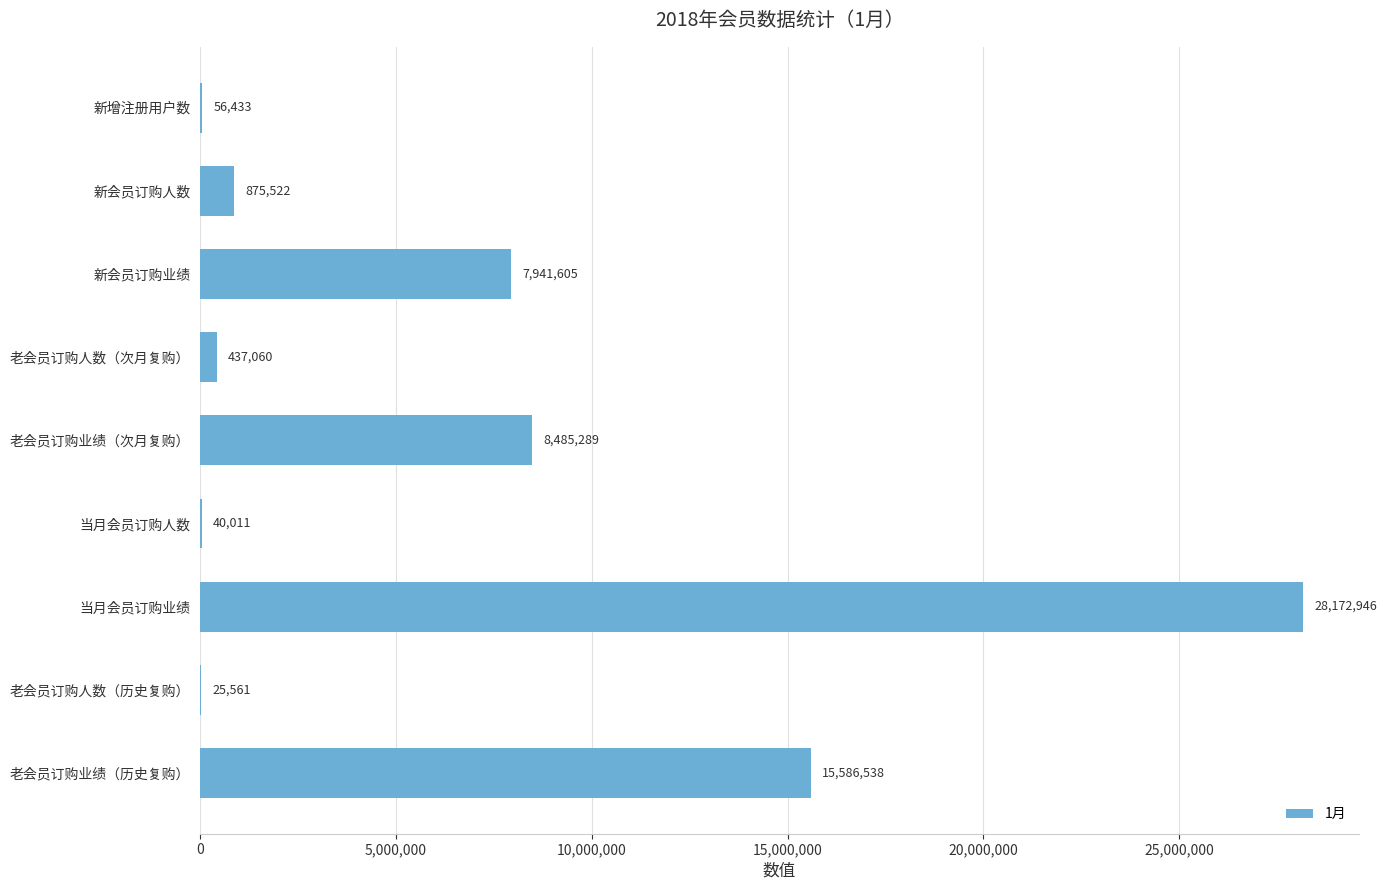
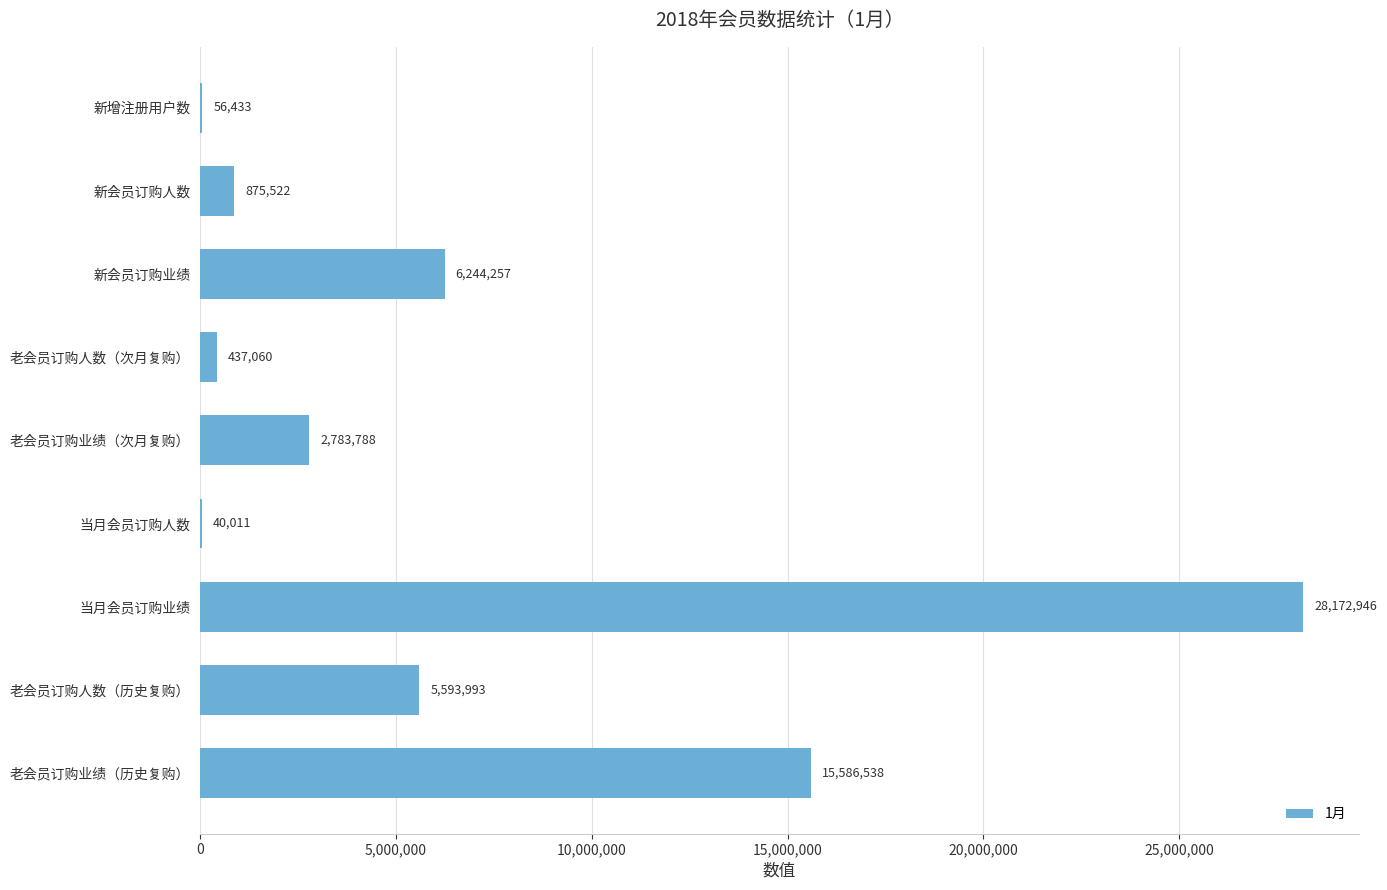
  {
    "新增注册用户数": "56,433",
    "新会员订购人数": "875,522",
-   "新会员订购业绩": "7,941,605",
+   "新会员订购业绩": "6,244,257",
    "老会员订购人数（次月复购）": "437,060",
-   "老会员订购业绩（次月复购）": "8,485,289",
+   "老会员订购业绩（次月复购）": "2,783,788",
    "当月会员订购人数": "40,011",
    "当月会员订购业绩": "28,172,946",
-   "老会员订购人数（历史复购）": "25,561",
+   "老会员订购人数（历史复购）": "5,593,993",
    "老会员订购业绩（历史复购）": "15,586,538"
  }
